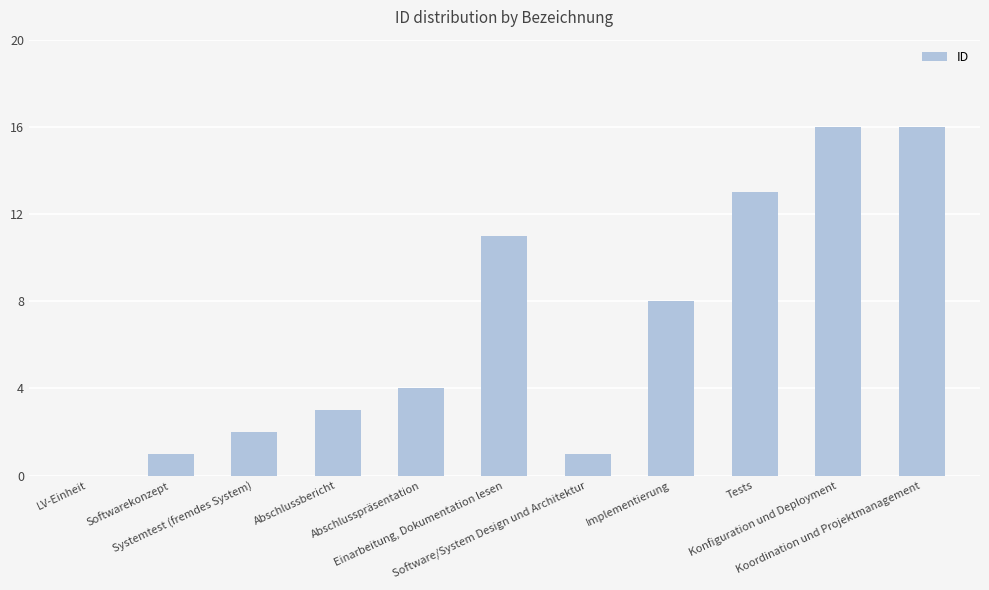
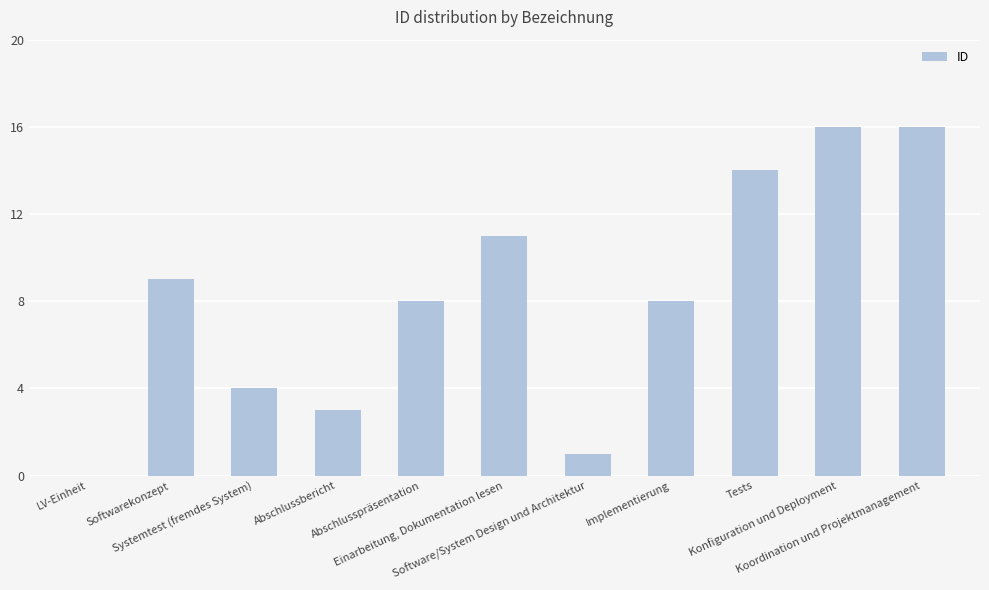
  {
    "LV-Einheit": 0,
-   "Softwarekonzept": 1,
-   "Systemtest (fremdes System)": 2,
+   "Softwarekonzept": 9,
+   "Systemtest (fremdes System)": 4,
    "Abschlussbericht": 3,
-   "Abschlusspräsentation": 4,
+   "Abschlusspräsentation": 8,
    "Einarbeitung, Dokumentation lesen": 11,
    "Software/System Design und Architektur": 1,
    "Implementierung": 8,
-   "Tests": 13,
+   "Tests": 14,
    "Konfiguration und Deployment": 16,
    "Koordination und Projektmanagement": 16
  }
